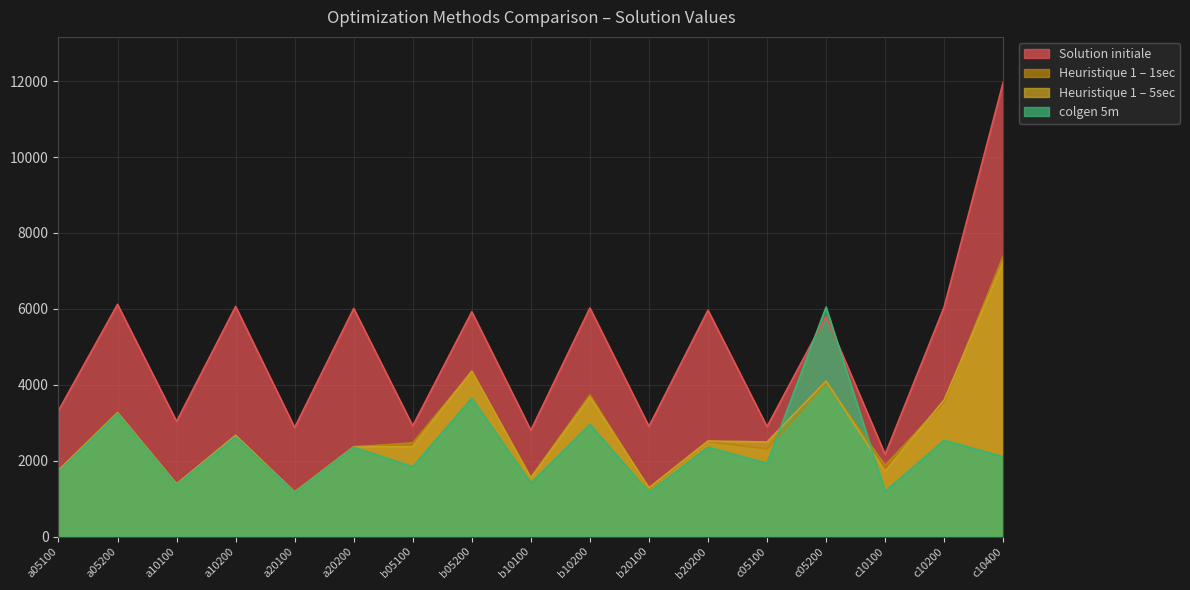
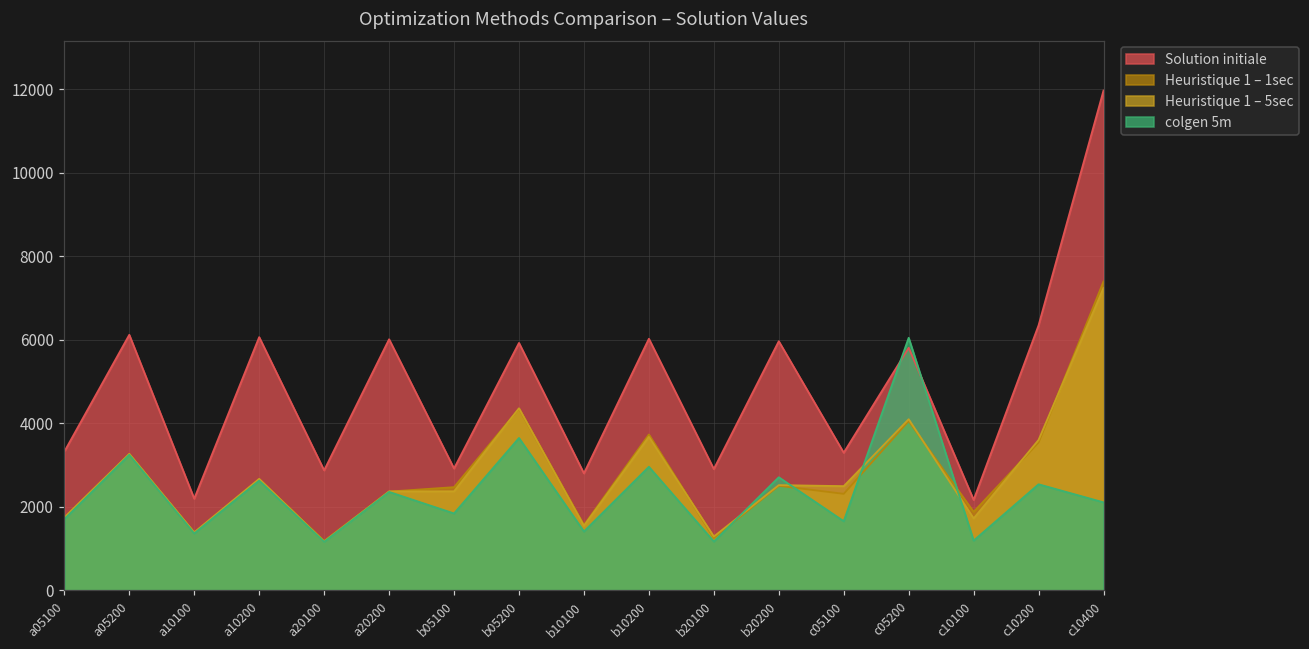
  {
    "Solution initiale": {
      "a05100": 3300,
      "a05200": 6100,
-     "a10100": 3000,
+     "a10100": 2200,
      "a10200": 6100,
      "a20100": 2900,
      "a20200": 6000,
      "b05100": 2900,
      "b05200": 5900,
      "b10100": 2800,
      "b10200": 6000,
      "b20100": 2900,
      "b20200": 6000,
-     "c05100": 2900,
+     "c05100": 3300,
      "c05200": 5800,
      "c10100": 2200,
-     "c10200": 6100,
+     "c10200": 6300,
      "c10400": 12000
    },
    "colgen 5m": {
      "b05100": 1800,
      "b05200": 3600,
      "b10100": 1400,
      "b10200": 3000,
      "b20100": 1200,
-     "b20200": 2400,
-     "c05100": 1900,
+     "b20200": 2700,
+     "c05100": 1700,
      "c05200": 6000,
      "c10100": 1200,
      "c10200": 2500,
      "c10400": 2100
    }
  }
